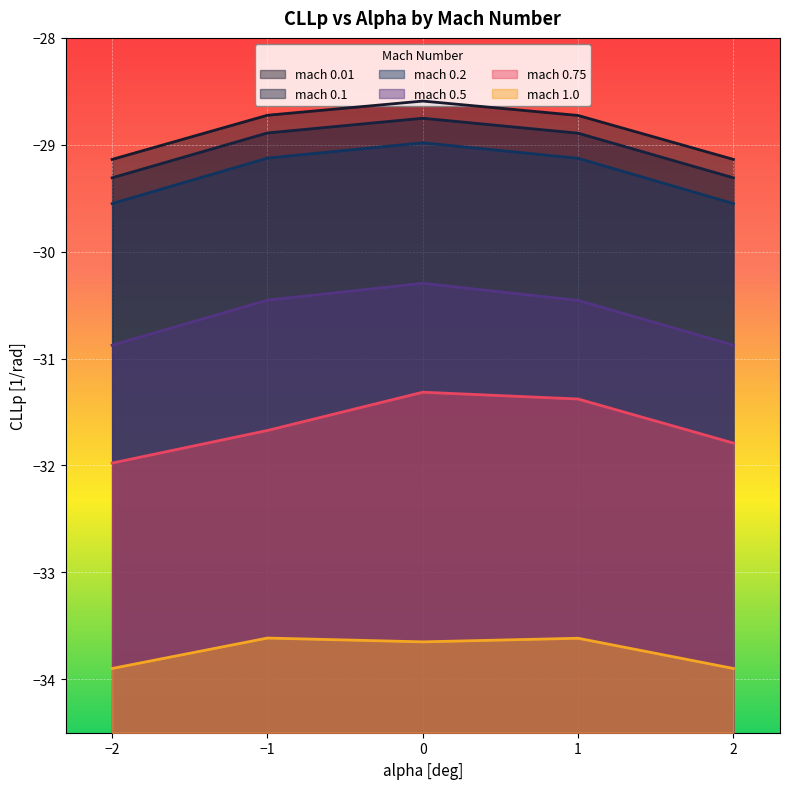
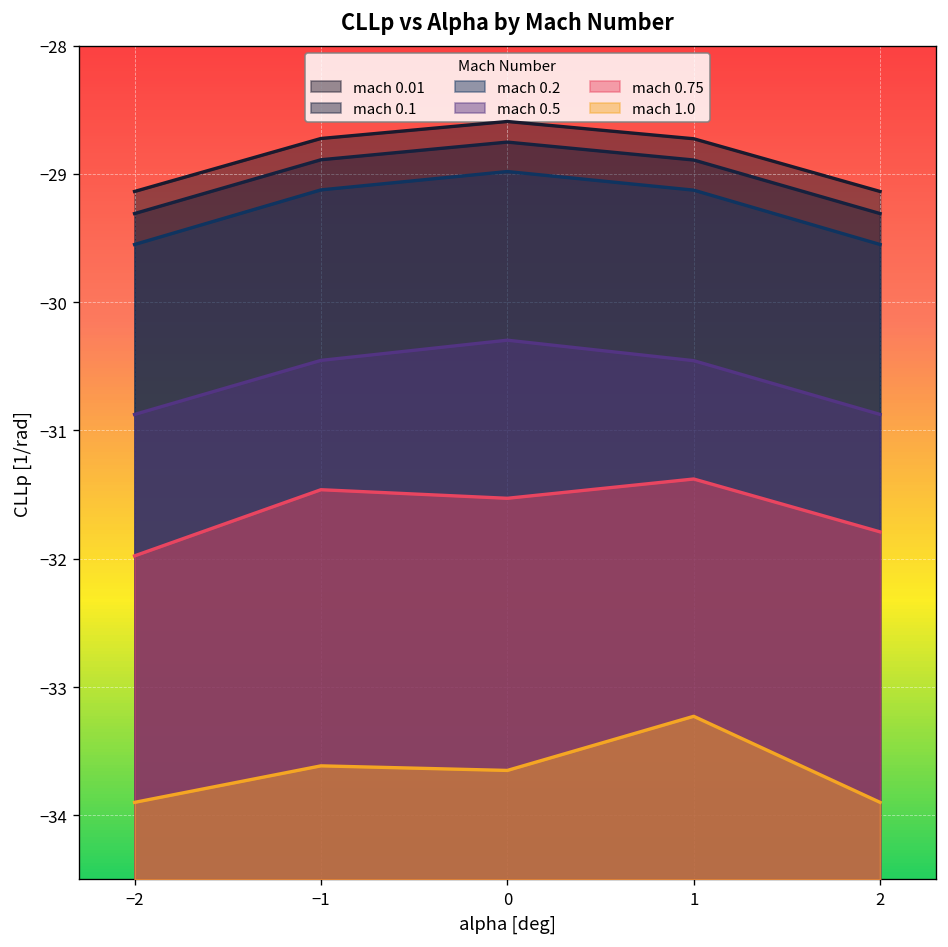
  {
    "mach 0.75": {
      "−2": -31.98,
-     "−1": -31.67,
-     "0": -31.31,
+     "−1": -31.46,
+     "0": -31.53,
      "1": -31.38,
      "2": -31.79
    },
    "mach 1.0": {
      "−2": -33.90,
      "−1": -33.61,
      "0": -33.65,
-     "1": -33.62,
+     "1": -33.23,
      "2": -33.90
    }
  }
